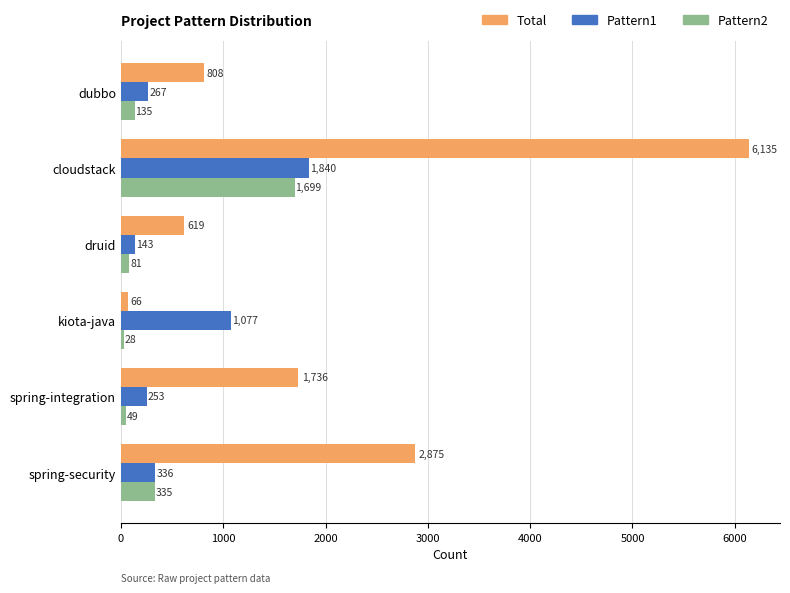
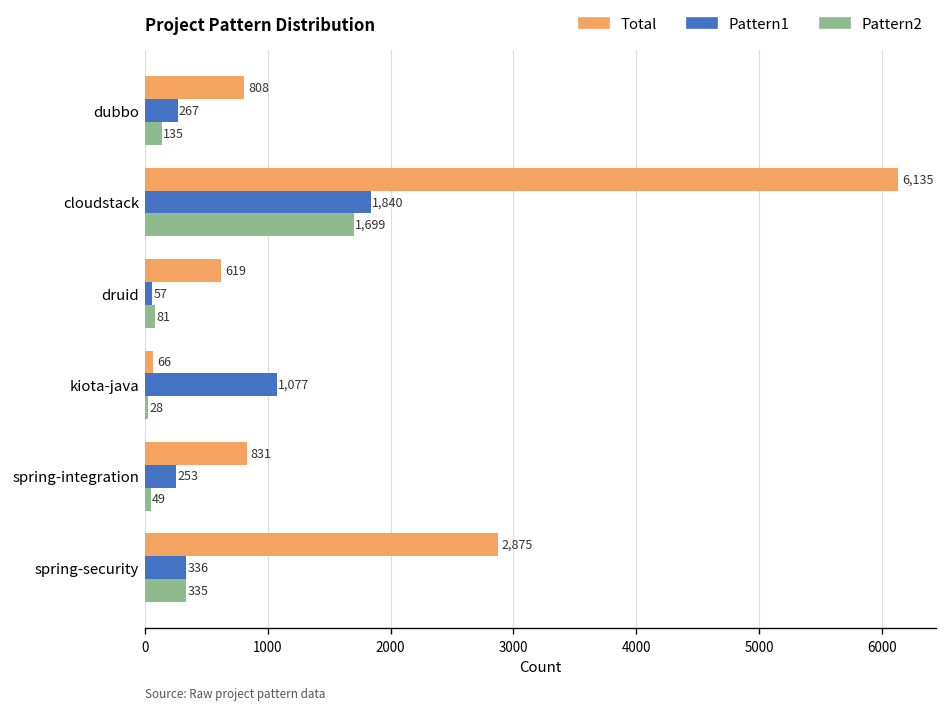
  {
    "Total": {
      "dubbo": "808",
      "cloudstack": "6,135",
      "druid": "619",
      "kiota-java": "66",
-     "spring-integration": "1,736",
+     "spring-integration": "831",
      "spring-security": "2,875"
    },
    "Pattern1": {
      "dubbo": "267",
      "cloudstack": "1,840",
-     "druid": "143",
+     "druid": "57",
      "kiota-java": "1,077",
      "spring-integration": "253",
      "spring-security": "336"
    },
    "Pattern2": {
      "dubbo": "135",
      "cloudstack": "1,699",
      "druid": "81",
      "kiota-java": "28",
      "spring-integration": "49",
      "spring-security": "335"
    }
  }
